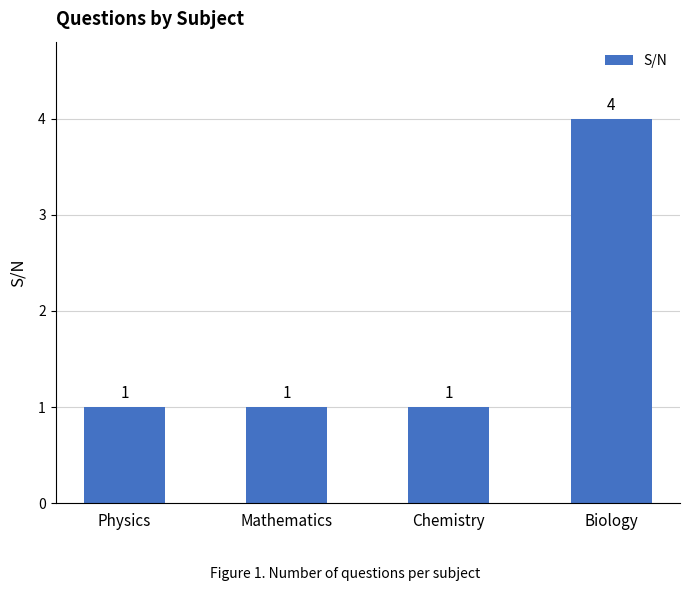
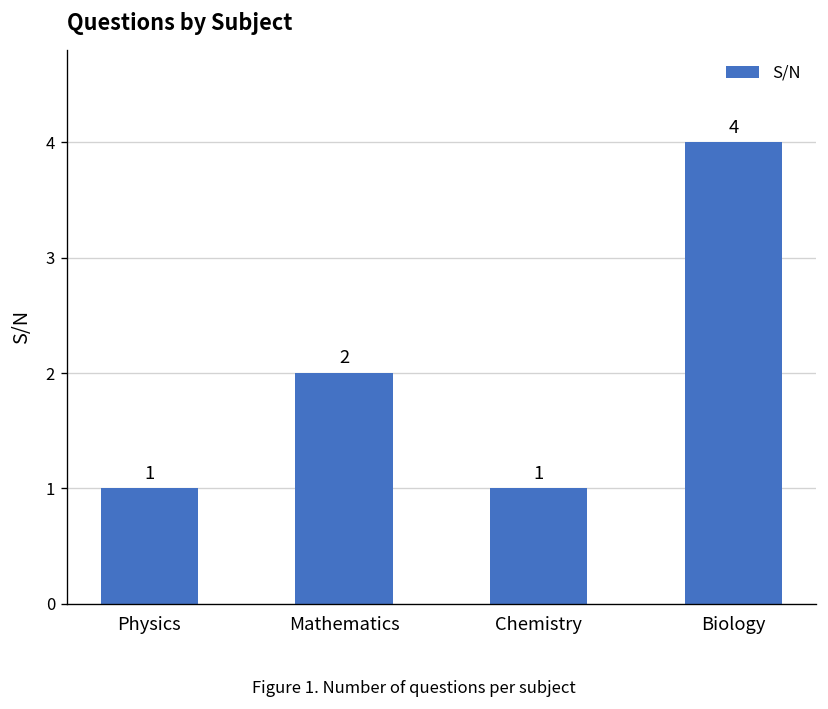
  {
    "Physics": 1,
-   "Mathematics": 1,
+   "Mathematics": 2,
    "Chemistry": 1,
    "Biology": 4
  }
